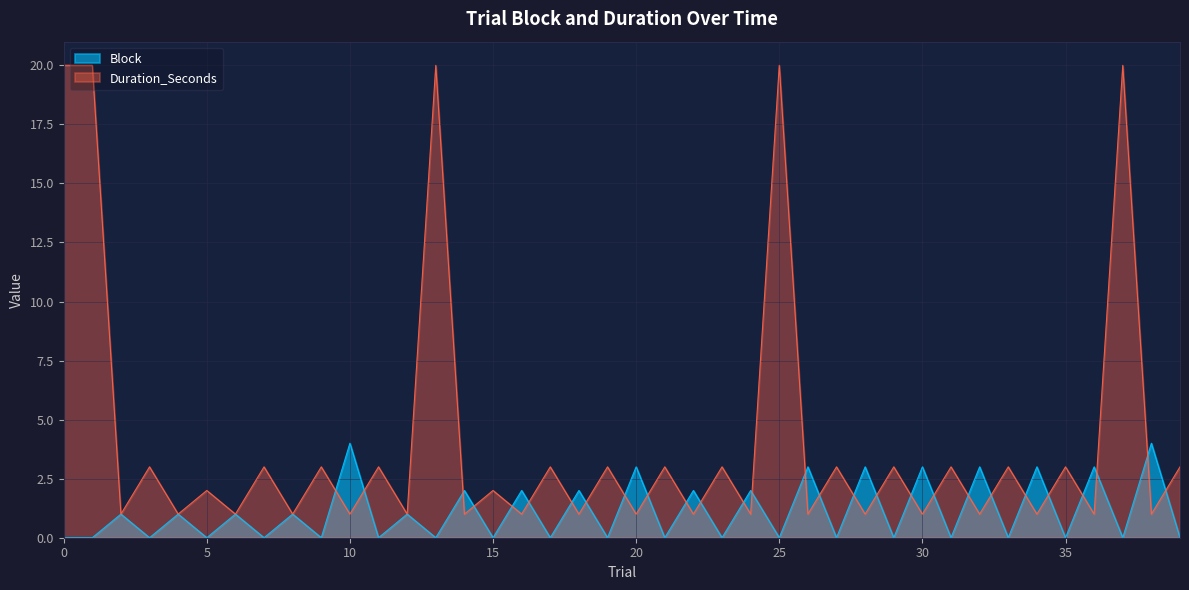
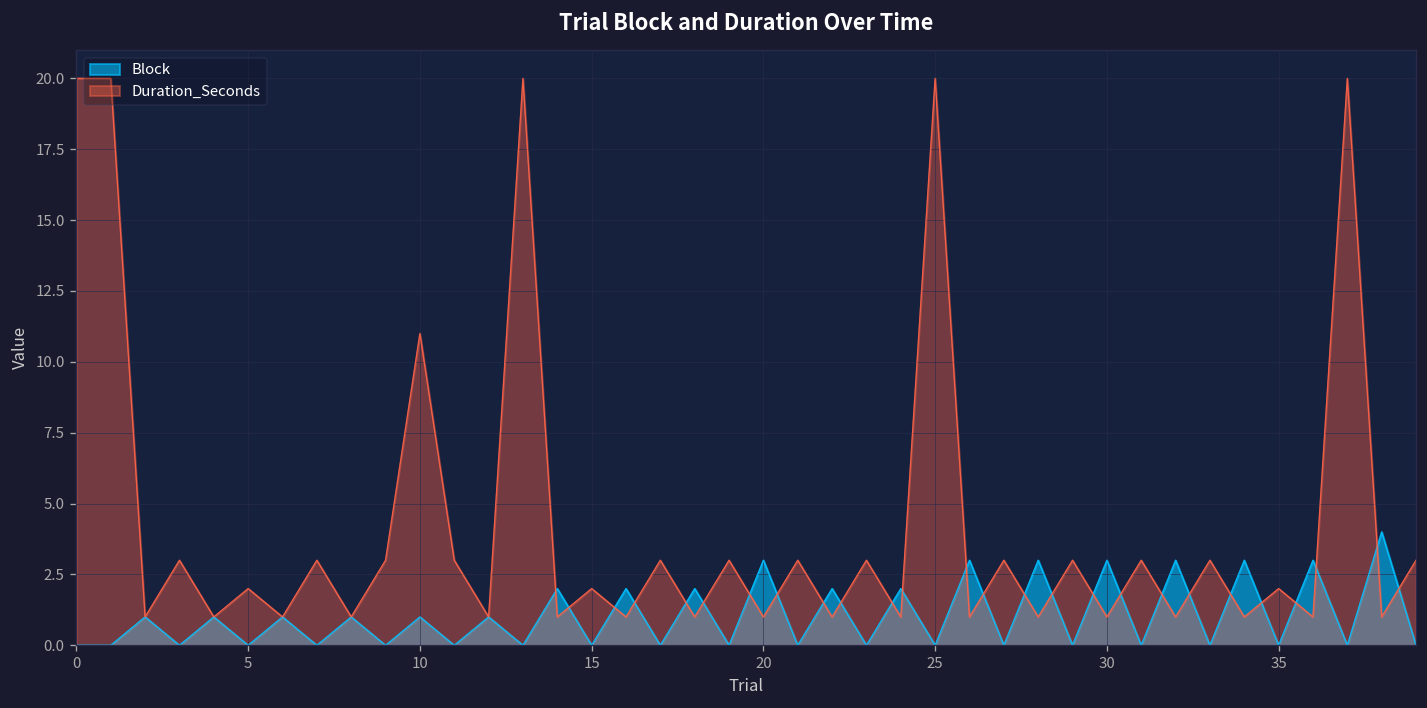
  {
    "Block": {
      "0": 0,
      "5": 0,
-     "10": 4,
+     "10": 1,
      "15": 0,
      "20": 3,
      "25": 0,
      "30": 3,
      "35": 0
    },
    "Duration_Seconds": {
      "0": 20,
      "5": 2,
-     "10": 1,
+     "10": 11,
      "15": 2,
      "20": 1,
      "25": 20,
      "30": 1,
-     "35": 3
+     "35": 2
    }
  }
